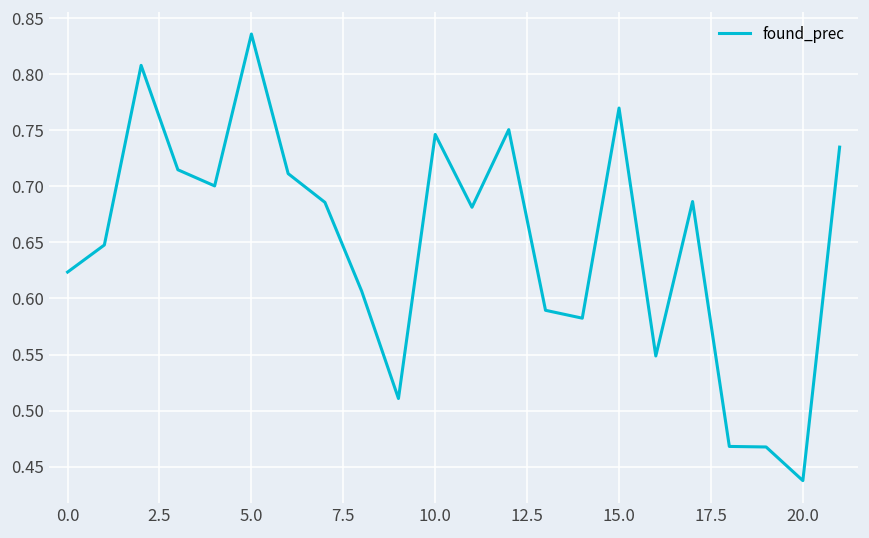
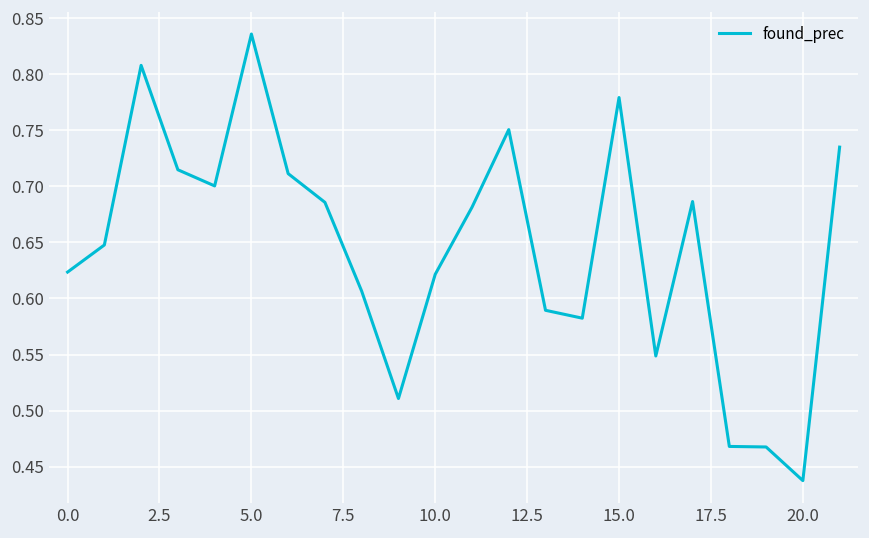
  {
    "0.0": 0.623,
    "5.0": 0.836,
-   "10.0": 0.746,
-   "15.0": 0.770,
+   "10.0": 0.621,
+   "15.0": 0.779,
    "20.0": 0.438
  }
